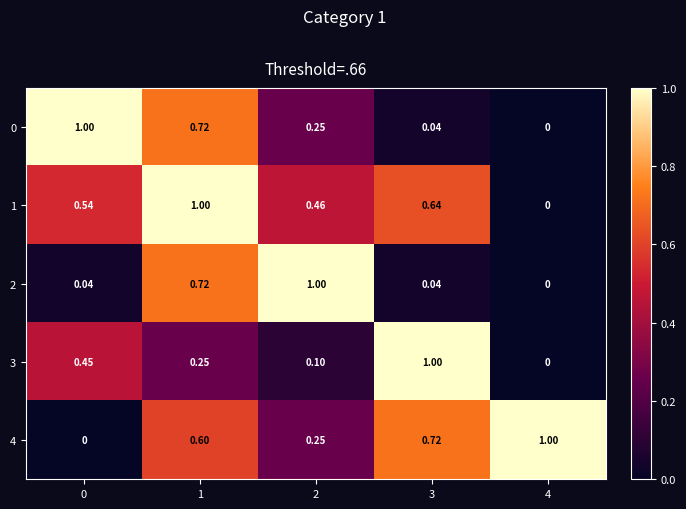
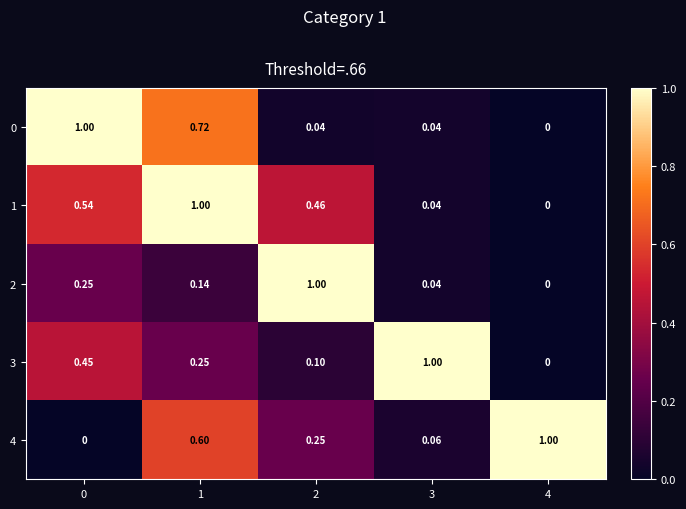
  {
    "0": {
      "0": 1.00,
      "1": 0.72,
-     "2": 0.25,
+     "2": 0.04,
      "3": 0.04,
      "4": 0
    },
    "1": {
      "0": 0.54,
      "1": 1.00,
      "2": 0.46,
-     "3": 0.64,
+     "3": 0.04,
      "4": 0
    },
    "2": {
-     "0": 0.04,
-     "1": 0.72,
+     "0": 0.25,
+     "1": 0.14,
      "2": 1.00,
      "3": 0.04,
      "4": 0
    },
    "3": {
      "0": 0.45,
      "1": 0.25,
      "2": 0.10,
      "3": 1.00,
      "4": 0
    },
    "4": {
      "0": 0,
      "1": 0.60,
      "2": 0.25,
-     "3": 0.72,
+     "3": 0.06,
      "4": 1.00
    }
  }
